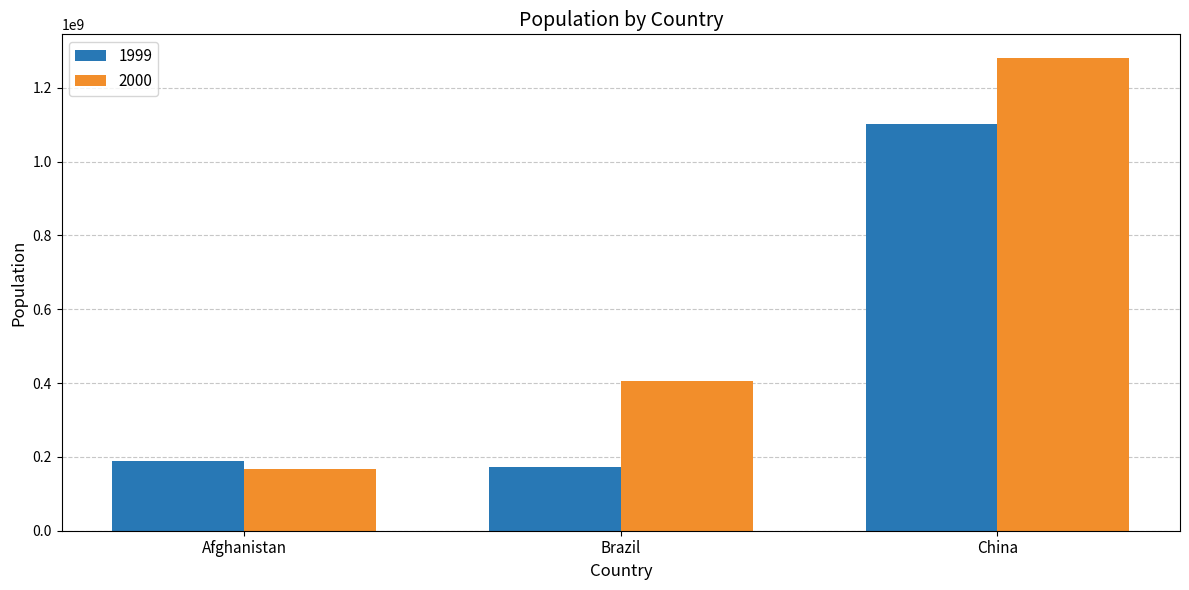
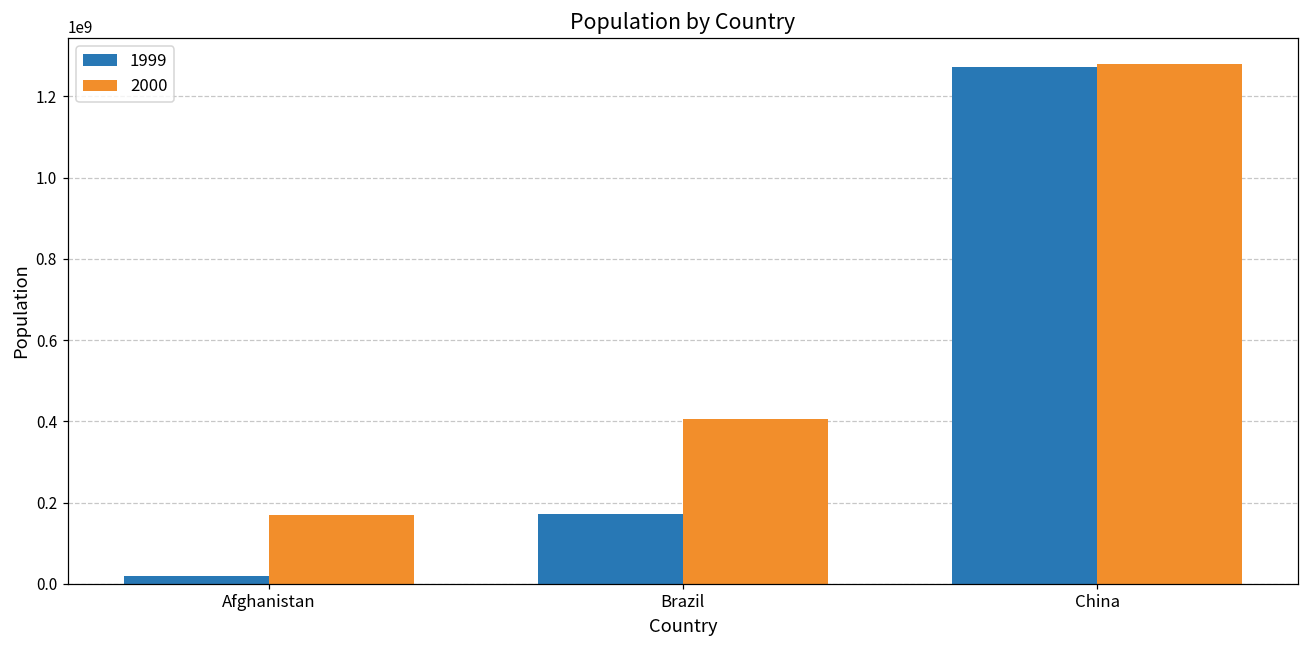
  {
    "1999": {
-     "Afghanistan": 190000000,
+     "Afghanistan": 20000000,
      "Brazil": 170000000,
-     "China": 1100000000
+     "China": 1270000000
    },
    "2000": {
      "Afghanistan": 170000000,
      "Brazil": 400000000,
      "China": 1280000000
    }
  }
